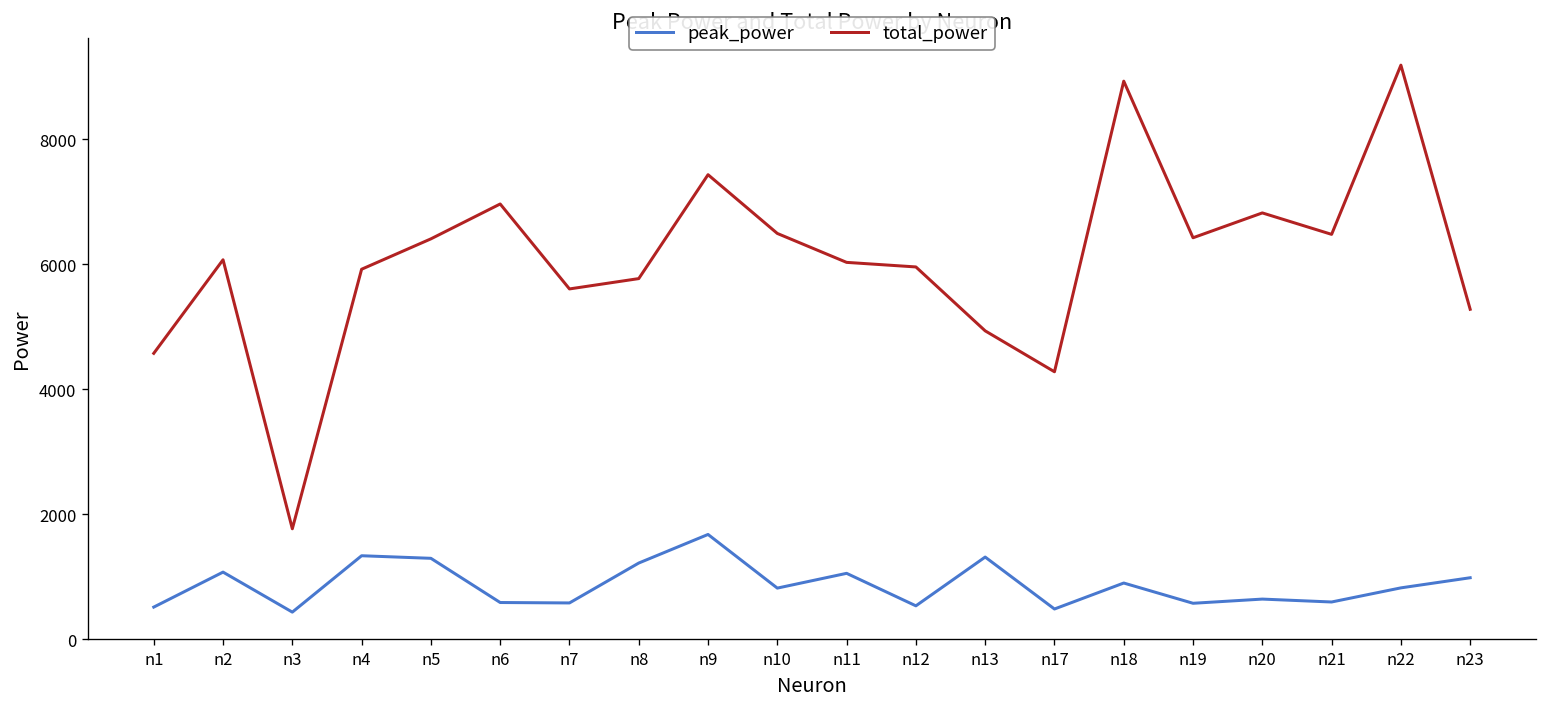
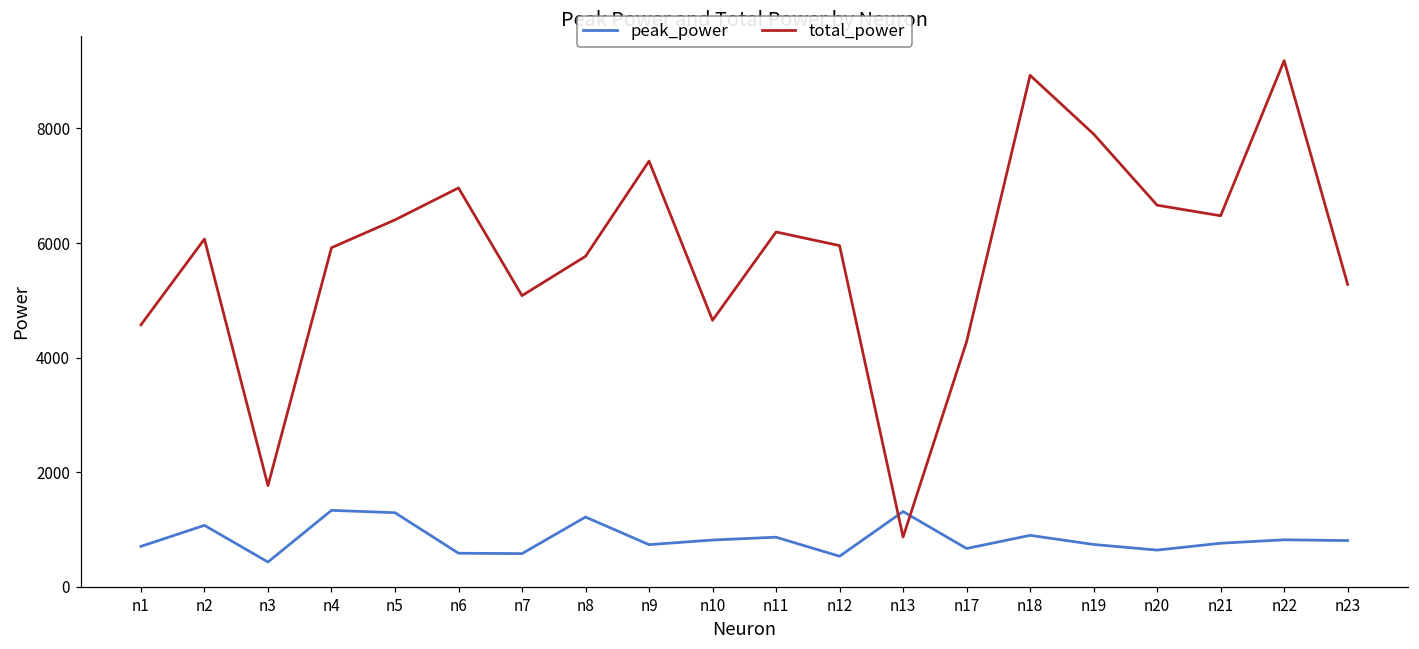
  {
    "peak_power": {
-     "n1": 500,
+     "n1": 700,
      "n2": 1100,
      "n3": 400,
      "n4": 1300,
      "n5": 1300,
      "n6": 600,
      "n7": 600,
      "n8": 1200,
-     "n9": 1700,
+     "n9": 700,
      "n10": 800,
-     "n11": 1100,
+     "n11": 900,
      "n12": 500,
      "n13": 1300,
-     "n17": 500,
+     "n17": 700,
      "n18": 900,
-     "n19": 600,
+     "n19": 700,
      "n20": 600,
-     "n21": 600,
+     "n21": 800,
      "n22": 800,
-     "n23": 1000
+     "n23": 800
    },
    "total_power": {
      "n1": 4600,
      "n2": 6100,
      "n3": 1800,
      "n4": 5900,
      "n5": 6400,
      "n6": 7000,
-     "n7": 5600,
+     "n7": 5100,
      "n8": 5800,
      "n9": 7400,
-     "n10": 6500,
-     "n11": 6000,
+     "n10": 4700,
+     "n11": 6200,
      "n12": 6000,
-     "n13": 4900,
+     "n13": 900,
      "n17": 4300,
      "n18": 8900,
-     "n19": 6400,
-     "n20": 6800,
+     "n19": 7900,
+     "n20": 6700,
      "n21": 6500,
      "n22": 9200,
      "n23": 5300
    }
  }
